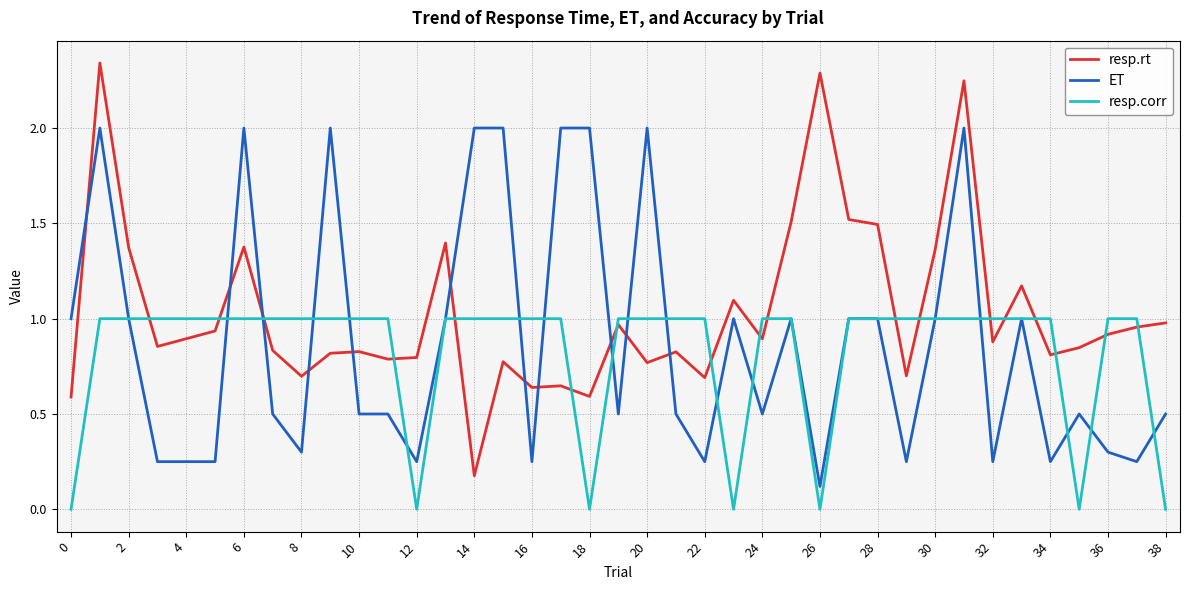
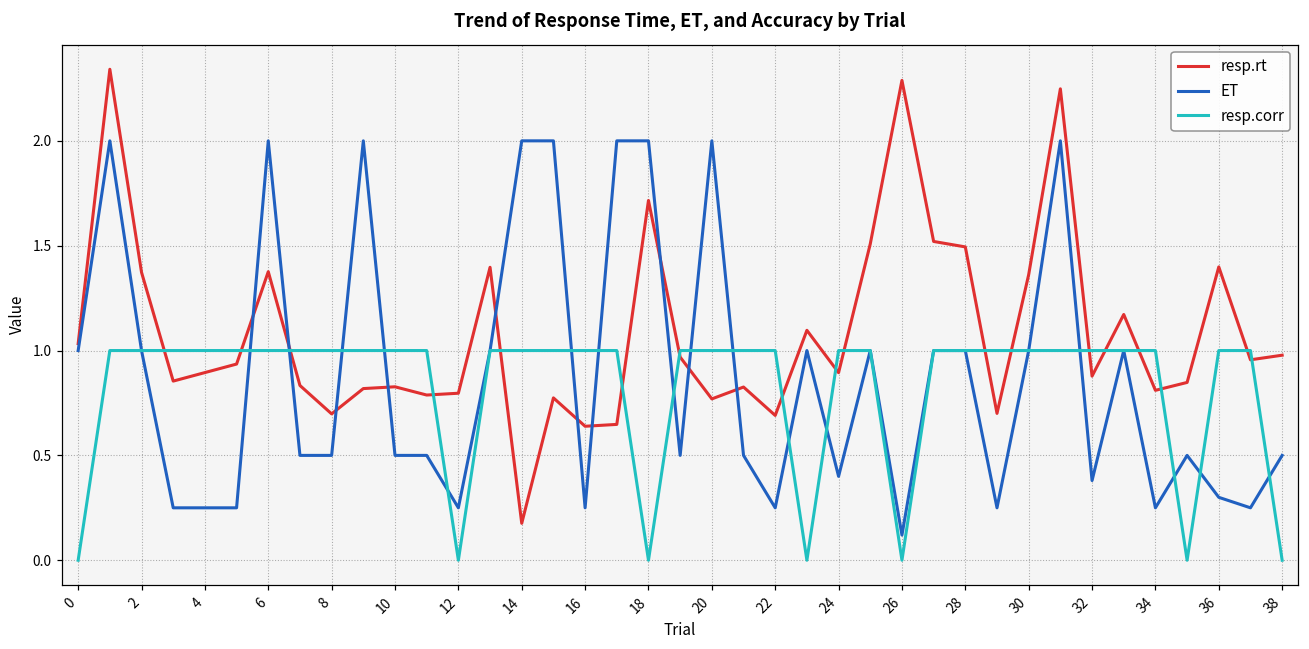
  {
    "resp.rt": {
-     "0": 0.59,
+     "0": 1.03,
      "2": 1.37,
      "4": 0.89,
      "6": 1.38,
      "8": 0.70,
      "10": 0.83,
      "12": 0.80,
      "14": 0.18,
      "16": 0.64,
-     "18": 0.59,
+     "18": 1.72,
      "20": 0.77,
      "22": 0.69,
      "24": 0.89,
      "26": 2.29,
      "28": 1.49,
      "30": 1.36,
      "32": 0.88,
      "34": 0.81,
-     "36": 0.92,
+     "36": 1.40,
      "38": 0.98
    },
    "ET": {
      "0": 1.00,
      "4": 0.25,
      "6": 2.00,
-     "8": 0.3,
+     "8": 0.5,
      "10": 0.50,
      "12": 0.25,
      "14": 2.00,
      "16": 0.25,
      "18": 2.00,
      "20": 2.00,
      "22": 0.25,
-     "24": 0.5,
+     "24": 0.4,
      "26": 0.12,
-     "32": 0.25,
+     "32": 0.38,
      "34": 0.25,
      "36": 0.30,
      "38": 0.50
    },
    "resp.corr": {
      "0": 0.00,
      "4": 1.00,
      "6": 1.00,
      "8": 1.00,
      "10": 1.00,
      "12": 0.00,
      "14": 1.00,
      "16": 1.00,
      "18": 0.00,
      "20": 1.00,
      "22": 1.00,
      "24": 1.00,
      "26": 0.00,
      "32": 1.00,
      "34": 1.00,
      "36": 1.00,
      "38": 0.00
    }
  }
